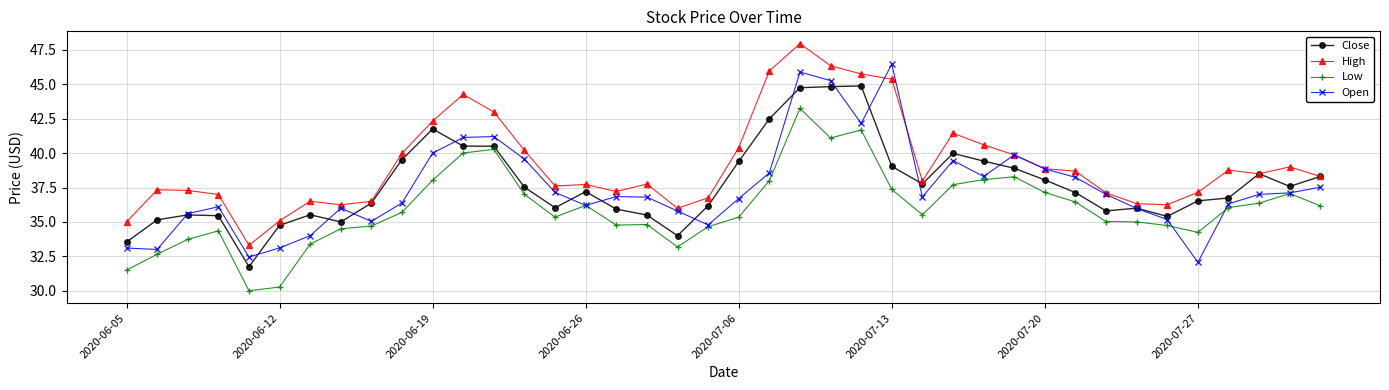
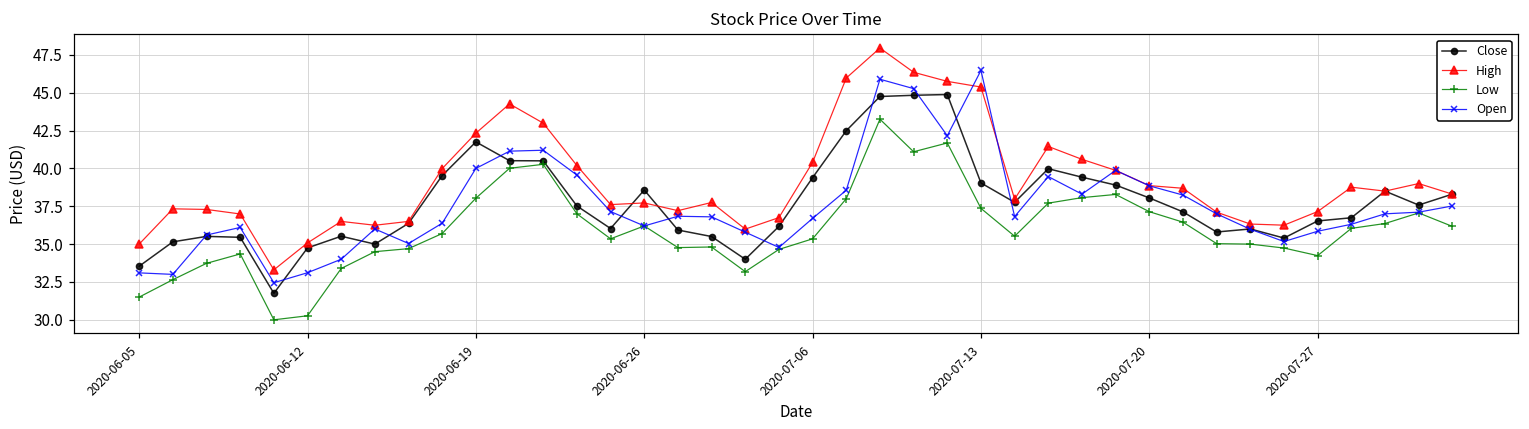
  {
    "Close": {
      "2020-06-05": 33.5,
      "2020-06-12": 34.8,
      "2020-06-19": 41.8,
-     "2020-06-26": 37.2,
+     "2020-06-26": 38.6,
      "2020-07-06": 39.4,
      "2020-07-13": 39.0,
      "2020-07-20": 38.0,
      "2020-07-27": 36.5
    },
    "High": {
      "2020-06-05": 35.0,
      "2020-06-12": 35.1,
      "2020-06-19": 42.3,
      "2020-06-26": 37.7,
      "2020-07-06": 40.4,
      "2020-07-13": 45.4,
      "2020-07-27": 37.2
    },
    "Low": {
      "2020-06-05": 31.5,
      "2020-06-12": 30.3,
      "2020-06-19": 38.0,
      "2020-07-06": 35.3,
      "2020-07-13": 37.4,
      "2020-07-20": 37.1,
      "2020-07-27": 34.2
    },
    "Open": {
      "2020-06-05": 33.1,
      "2020-06-12": 33.1,
      "2020-06-19": 40.0,
      "2020-07-06": 36.7,
      "2020-07-13": 46.5,
-     "2020-07-27": 32.1
+     "2020-07-27": 35.8
    }
  }
